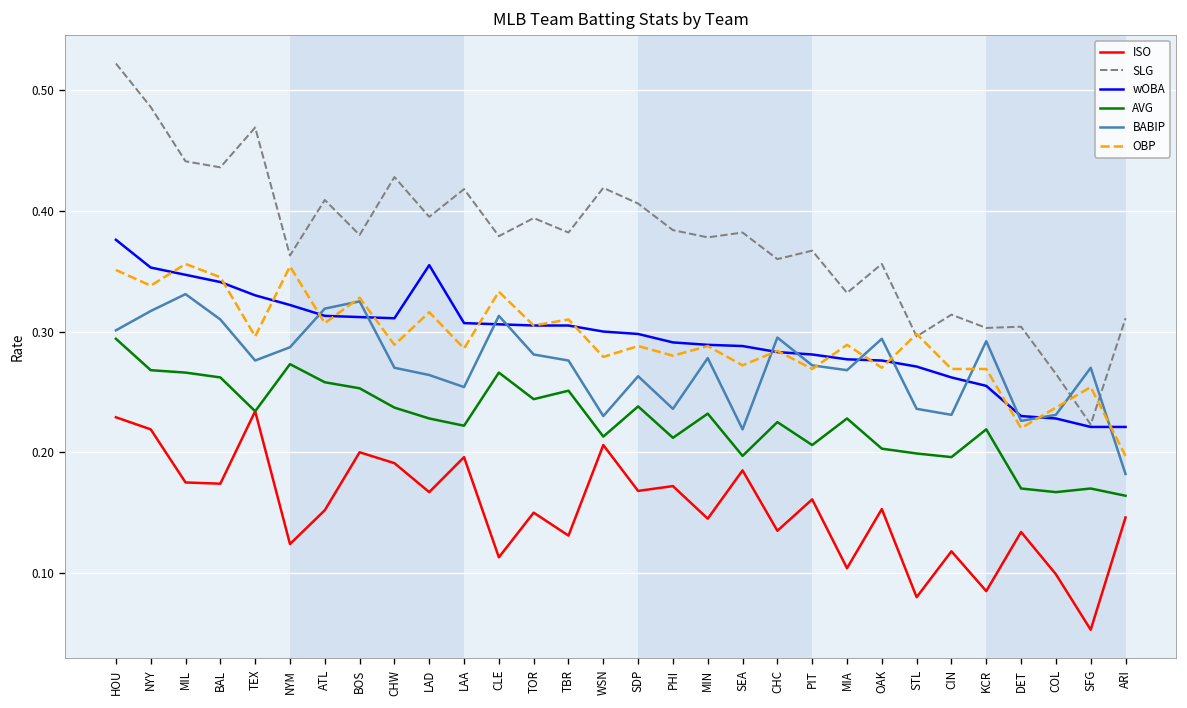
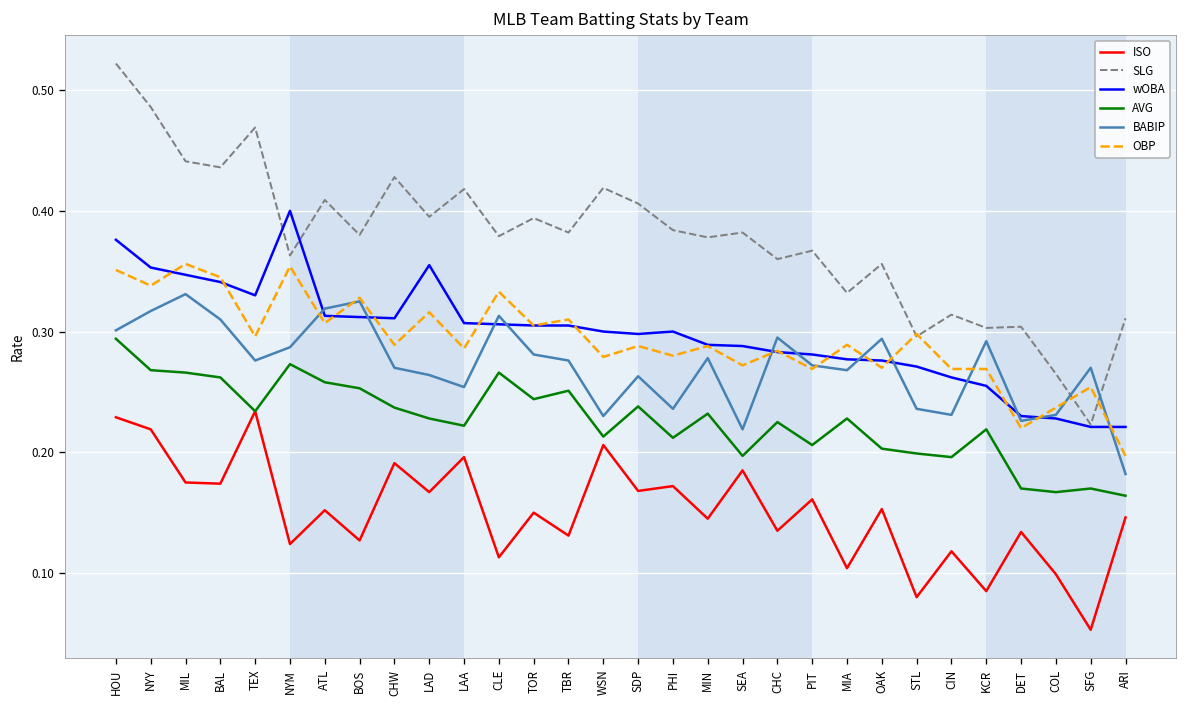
  {
    "ISO": {
      "HOU": 0.229,
      "NYY": 0.219,
      "MIL": 0.175,
      "BAL": 0.174,
      "NYM": 0.124,
      "ATL": 0.152,
-     "BOS": 0.200,
+     "BOS": 0.127,
      "CHW": 0.191,
      "LAD": 0.167,
      "LAA": 0.196,
      "CLE": 0.113,
      "TOR": 0.150,
      "TBR": 0.131,
      "WSN": 0.206,
      "SDP": 0.168,
      "PHI": 0.172,
      "MIN": 0.145,
      "SEA": 0.185,
      "CHC": 0.135,
      "PIT": 0.161,
      "MIA": 0.104,
      "OAK": 0.153,
      "STL": 0.080,
      "CIN": 0.118,
      "KCR": 0.085,
      "DET": 0.134,
      "COL": 0.099,
      "SFG": 0.053,
      "ARI": 0.146
    },
    "SLG": {
      "HOU": 0.522,
      "NYY": 0.486,
      "MIL": 0.441,
      "BAL": 0.436,
      "TEX": 0.469,
      "NYM": 0.363,
      "ATL": 0.409,
      "BOS": 0.380,
      "CHW": 0.428,
      "LAD": 0.395,
      "LAA": 0.418,
      "CLE": 0.379,
      "TOR": 0.394,
      "TBR": 0.382,
      "WSN": 0.419,
      "SDP": 0.406,
      "PHI": 0.384,
      "MIN": 0.378,
      "SEA": 0.382,
      "CHC": 0.360,
      "PIT": 0.367,
      "MIA": 0.332,
      "OAK": 0.356,
      "CIN": 0.314,
      "KCR": 0.303,
      "DET": 0.304,
      "COL": 0.265,
      "ARI": 0.311
    },
    "wOBA": {
      "HOU": 0.376,
      "NYY": 0.353,
      "MIL": 0.347,
      "BAL": 0.341,
      "TEX": 0.330,
-     "NYM": 0.322,
+     "NYM": 0.400,
      "ATL": 0.313,
      "BOS": 0.312,
      "CHW": 0.311,
      "LAD": 0.355,
      "LAA": 0.307,
      "CLE": 0.306,
      "TBR": 0.305,
      "WSN": 0.300,
      "SDP": 0.298,
-     "PHI": 0.291,
+     "PHI": 0.300,
      "SEA": 0.288,
      "PIT": 0.281,
      "MIA": 0.277,
      "OAK": 0.276,
      "STL": 0.271,
      "CIN": 0.262,
      "KCR": 0.255,
      "DET": 0.230,
      "COL": 0.228,
      "ARI": 0.221
    },
    "AVG": {
      "HOU": 0.294,
      "NYY": 0.268,
      "MIL": 0.266,
      "BAL": 0.262,
      "NYM": 0.273,
      "ATL": 0.258,
      "BOS": 0.253,
      "CHW": 0.237,
      "LAD": 0.228,
      "LAA": 0.222,
      "CLE": 0.266,
      "TOR": 0.244,
      "TBR": 0.251,
      "WSN": 0.213,
      "SDP": 0.238,
      "PHI": 0.212,
      "MIN": 0.232,
      "SEA": 0.197,
      "CHC": 0.225,
      "PIT": 0.206,
      "MIA": 0.228,
      "OAK": 0.203,
      "STL": 0.199,
      "CIN": 0.196,
      "KCR": 0.219,
      "DET": 0.170,
      "COL": 0.167,
      "SFG": 0.170,
      "ARI": 0.164
    },
    "BABIP": {
      "HOU": 0.301,
      "NYY": 0.317,
      "MIL": 0.331,
      "BAL": 0.310,
      "TEX": 0.276,
      "NYM": 0.287,
      "ATL": 0.319,
      "BOS": 0.325,
      "CHW": 0.270,
      "LAD": 0.264,
      "LAA": 0.254,
      "CLE": 0.313,
      "TOR": 0.281,
      "TBR": 0.276,
      "WSN": 0.230,
      "SDP": 0.263,
      "PHI": 0.236,
      "MIN": 0.278,
      "SEA": 0.219,
      "CHC": 0.295,
      "PIT": 0.272,
      "MIA": 0.268,
      "OAK": 0.294,
      "STL": 0.236,
      "CIN": 0.231,
      "KCR": 0.292,
      "DET": 0.226,
      "COL": 0.231,
      "SFG": 0.270,
      "ARI": 0.182
    },
    "OBP": {
      "HOU": 0.351,
      "NYY": 0.338,
      "MIL": 0.356,
      "BAL": 0.345,
      "TEX": 0.296,
      "NYM": 0.354,
      "ATL": 0.307,
      "BOS": 0.328,
      "CHW": 0.289,
      "LAD": 0.316,
      "LAA": 0.286,
      "CLE": 0.333,
      "TBR": 0.310,
      "WSN": 0.279,
      "SDP": 0.288,
      "PHI": 0.280,
      "SEA": 0.272,
      "PIT": 0.269,
      "MIA": 0.289,
      "OAK": 0.270,
      "CIN": 0.269,
      "KCR": 0.269,
      "DET": 0.220,
      "COL": 0.237,
      "SFG": 0.254,
      "ARI": 0.197
    }
  }
